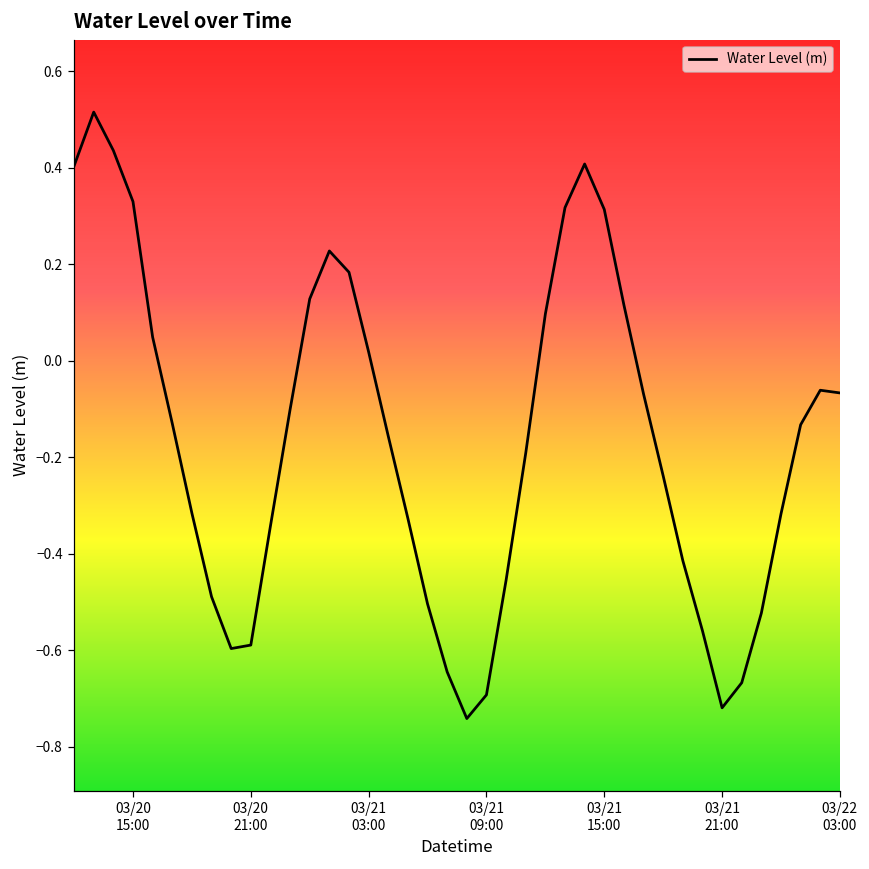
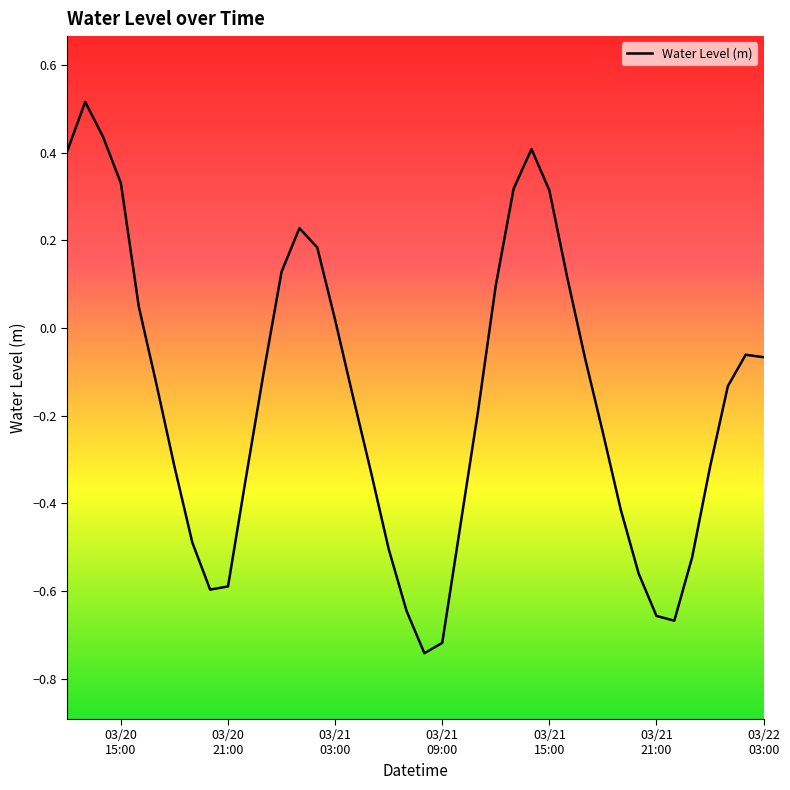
  {
    "03/20 15:00": 0.33,
    "03/20 21:00": -0.59,
    "03/21 03:00": 0.02,
-   "03/21 09:00": -0.69,
+   "03/21 09:00": -0.72,
    "03/21 15:00": 0.31,
-   "03/21 21:00": -0.72,
+   "03/21 21:00": -0.66,
    "03/22 03:00": -0.07
  }
